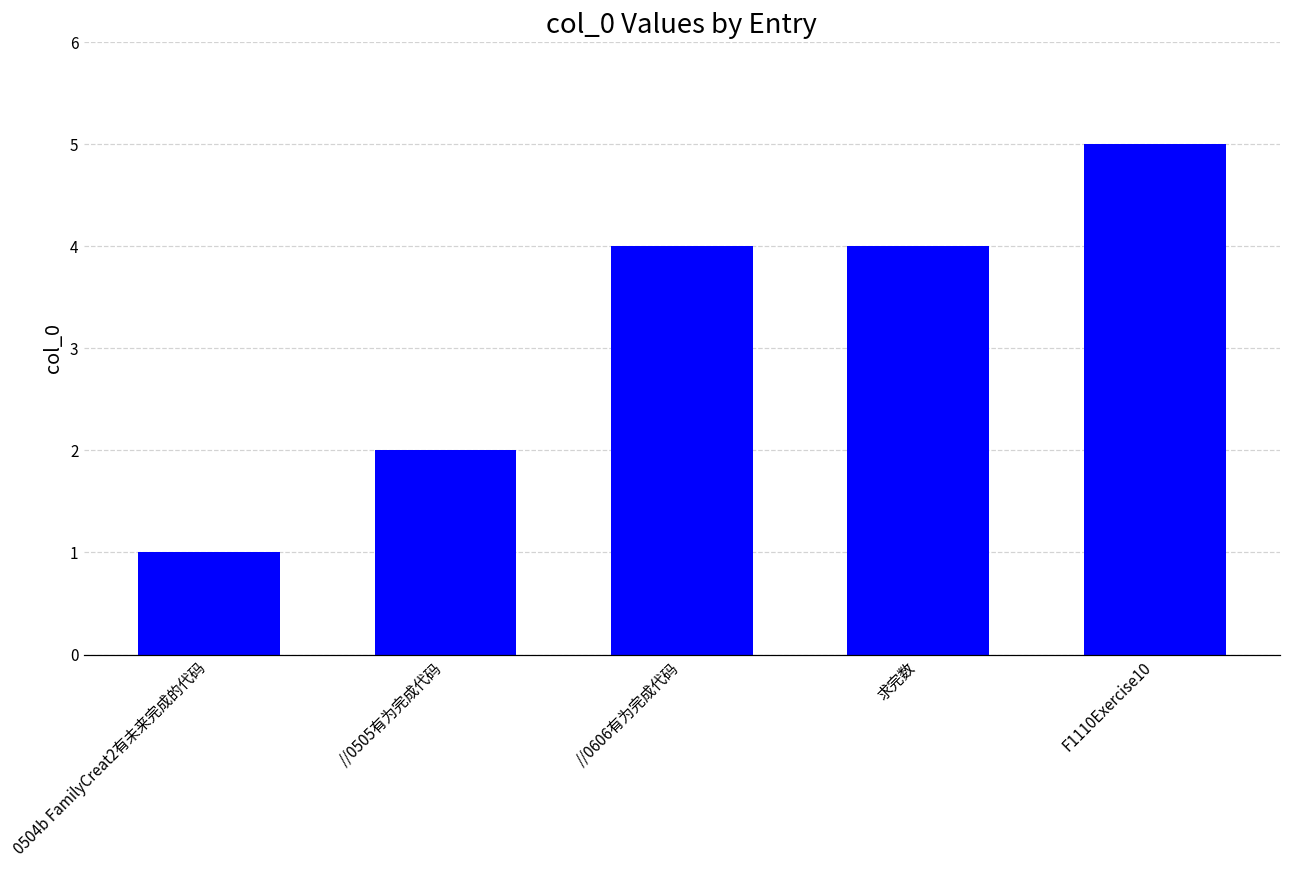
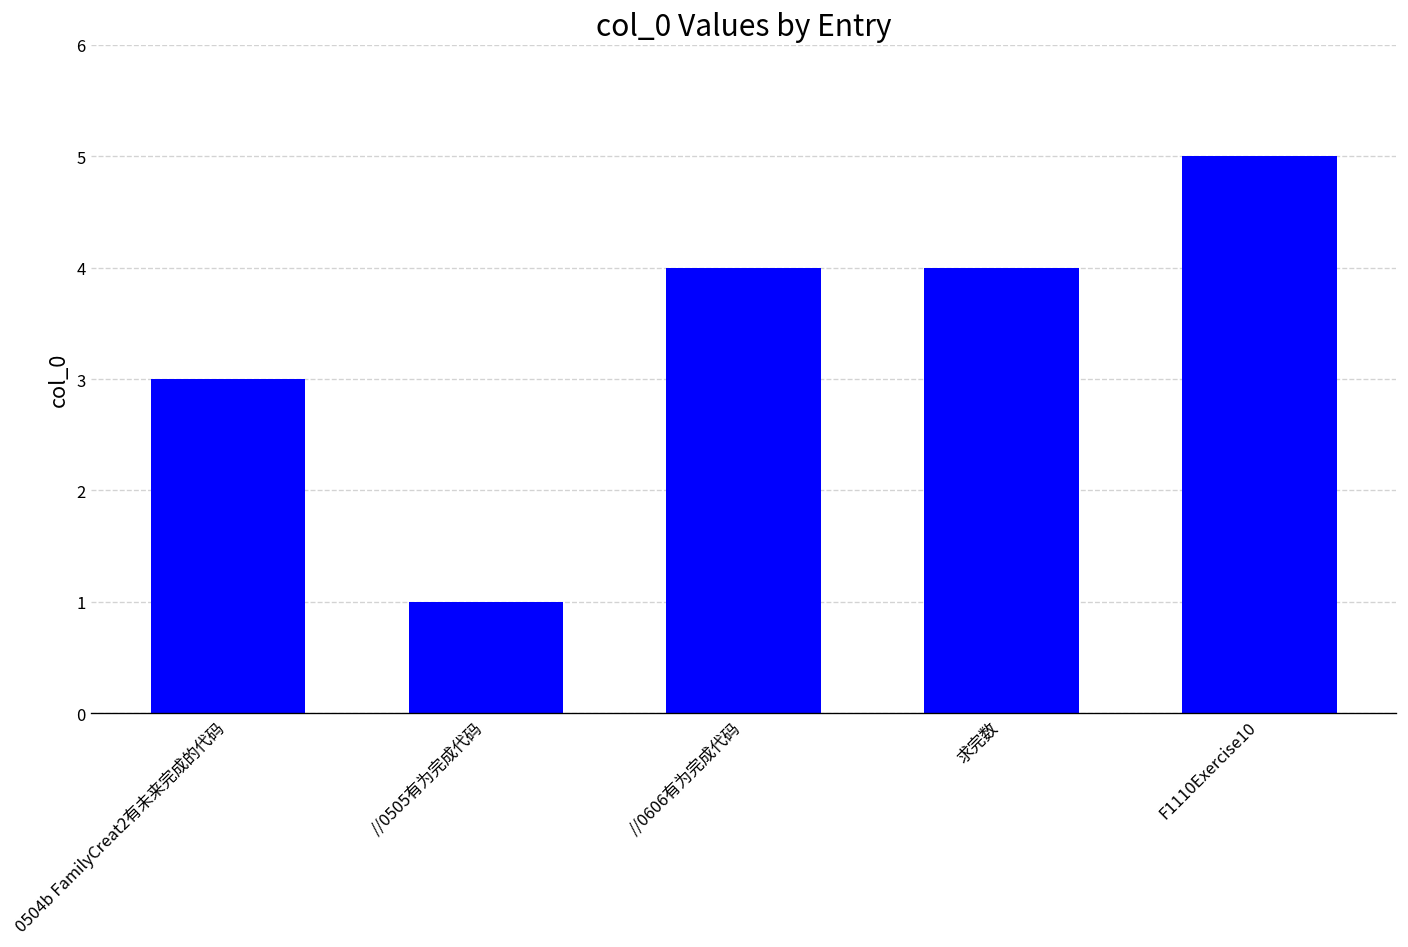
  {
-   "0504b FamilyCreat2有未来完成的代码": 1,
-   "//0505有为完成代码": 2,
+   "0504b FamilyCreat2有未来完成的代码": 3,
+   "//0505有为完成代码": 1,
    "//0606有为完成代码": 4,
    "求完数": 4,
    "F1110Exercise10": 5
  }
